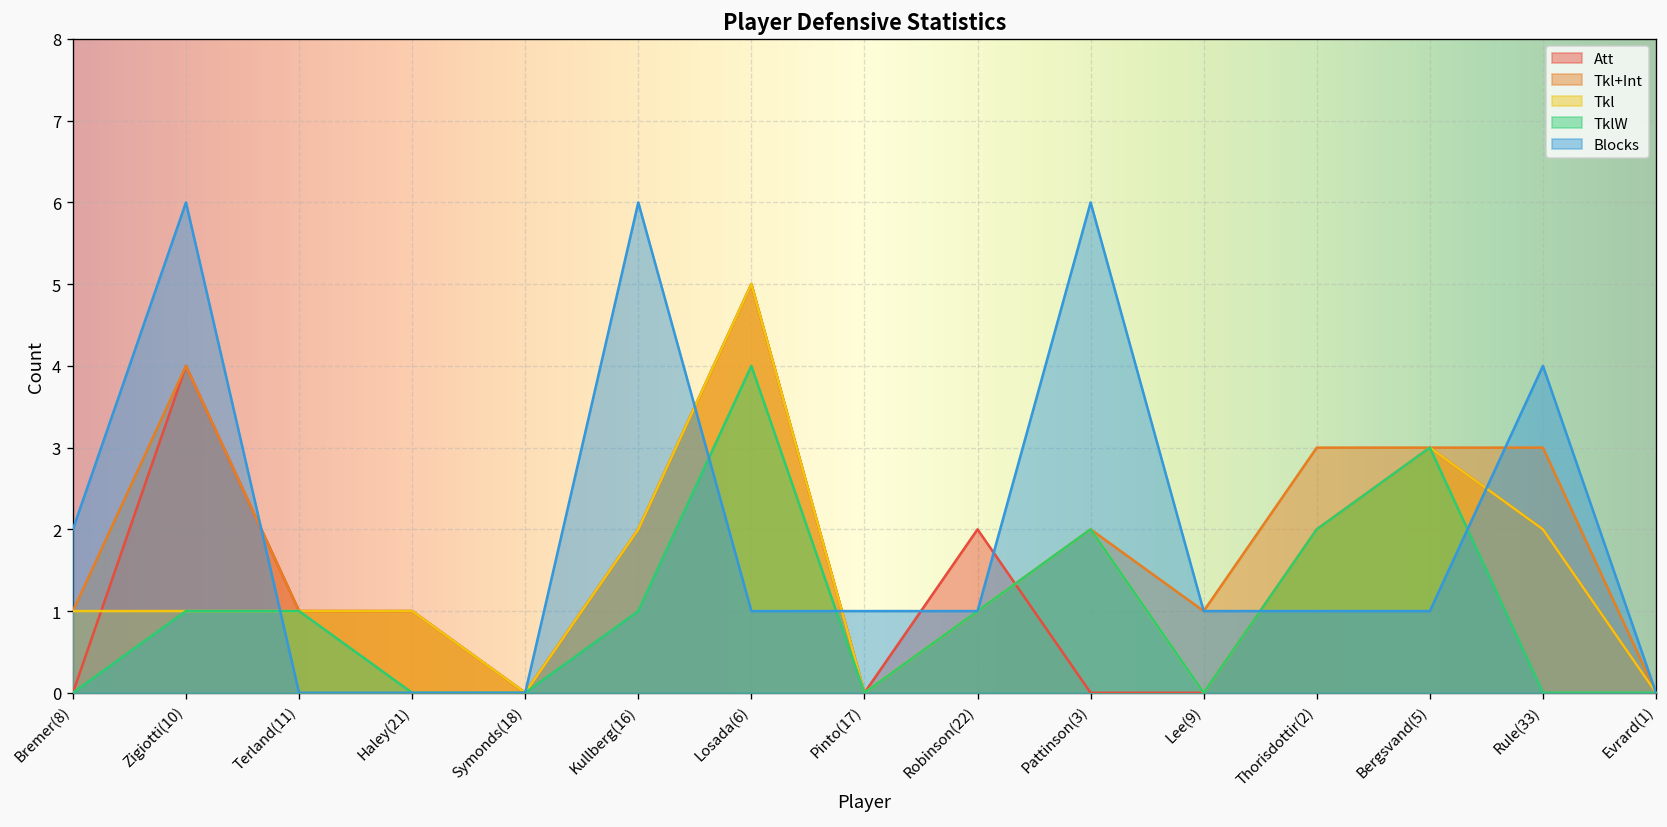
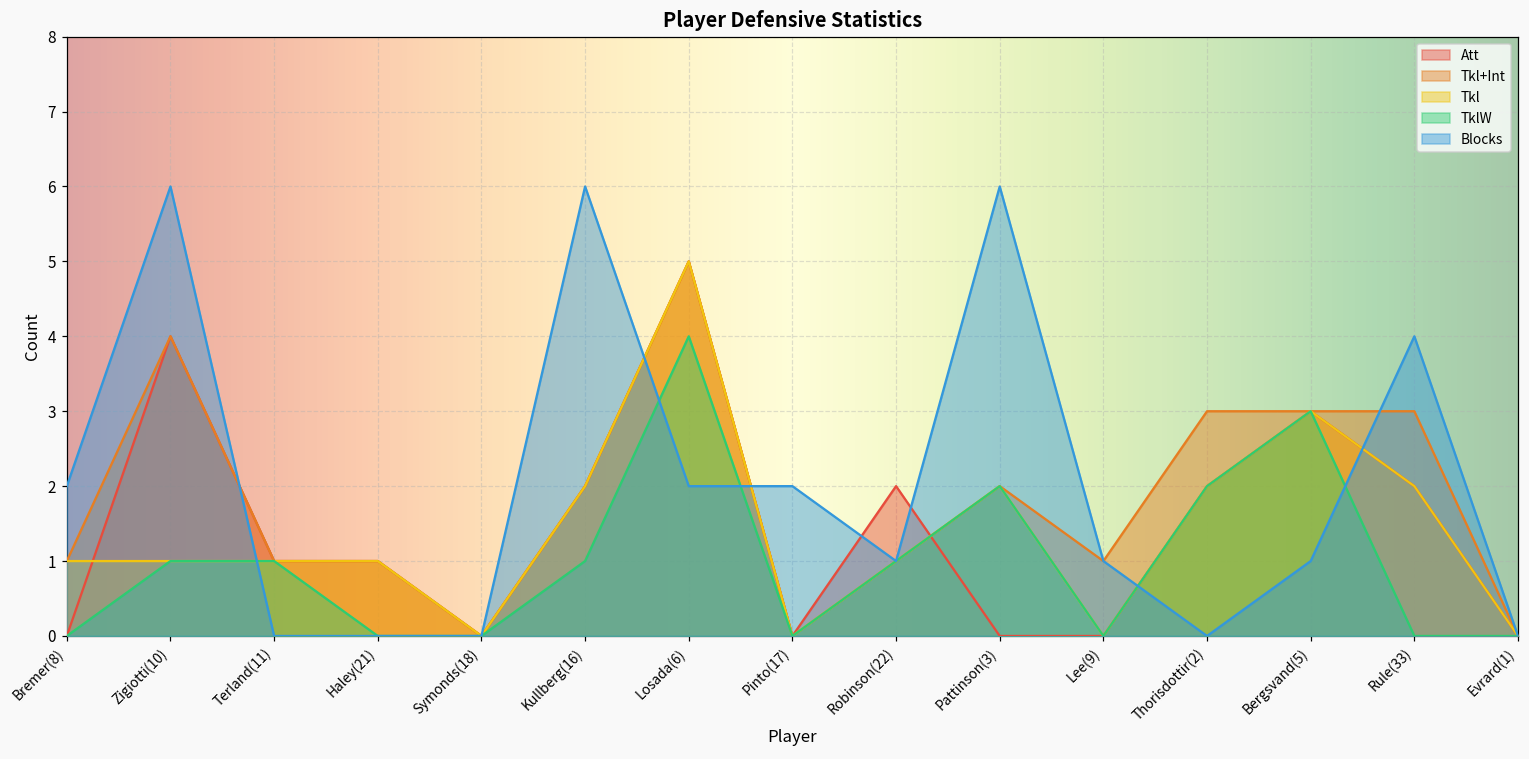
  {
    "TklW": {
      "Kullberg(16)": 1,
      "Losada(6)": 4,
      "Rule(33)": 0
    },
    "Blocks": {
      "Bremer(8)": 2,
      "Zigiotti(10)": 6,
      "Terland(11)": 0,
      "Kullberg(16)": 6,
-     "Losada(6)": 1,
-     "Pinto(17)": 1,
+     "Losada(6)": 2,
+     "Pinto(17)": 2,
      "Pattinson(3)": 6,
-     "Thorisdottir(2)": 1,
+     "Thorisdottir(2)": 0,
      "Bergsvand(5)": 1,
      "Rule(33)": 4
    }
  }
